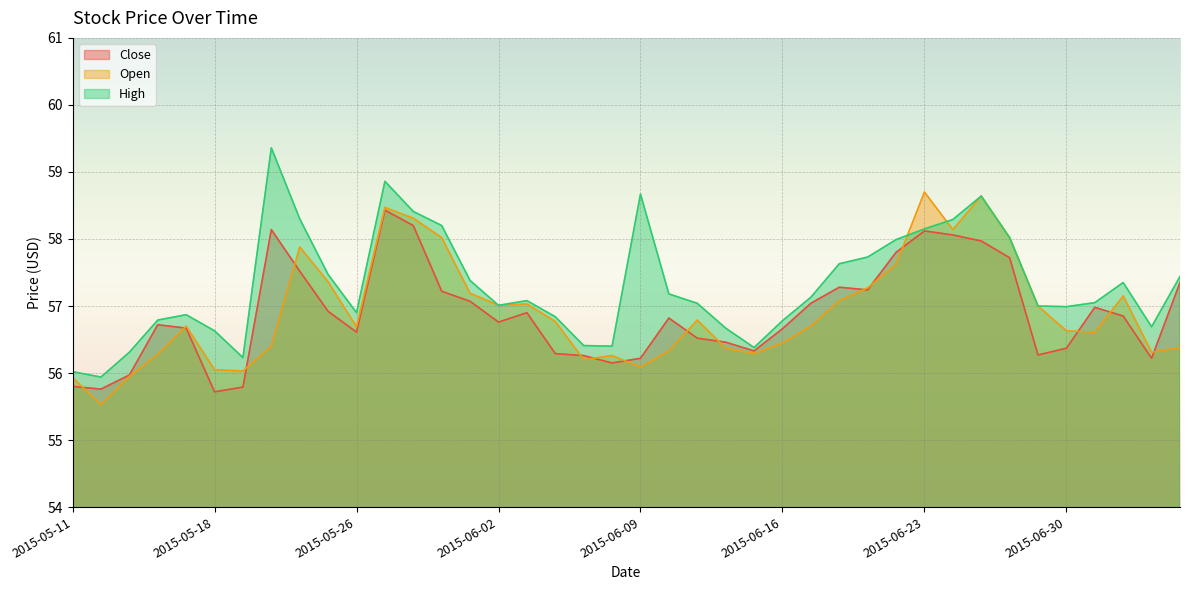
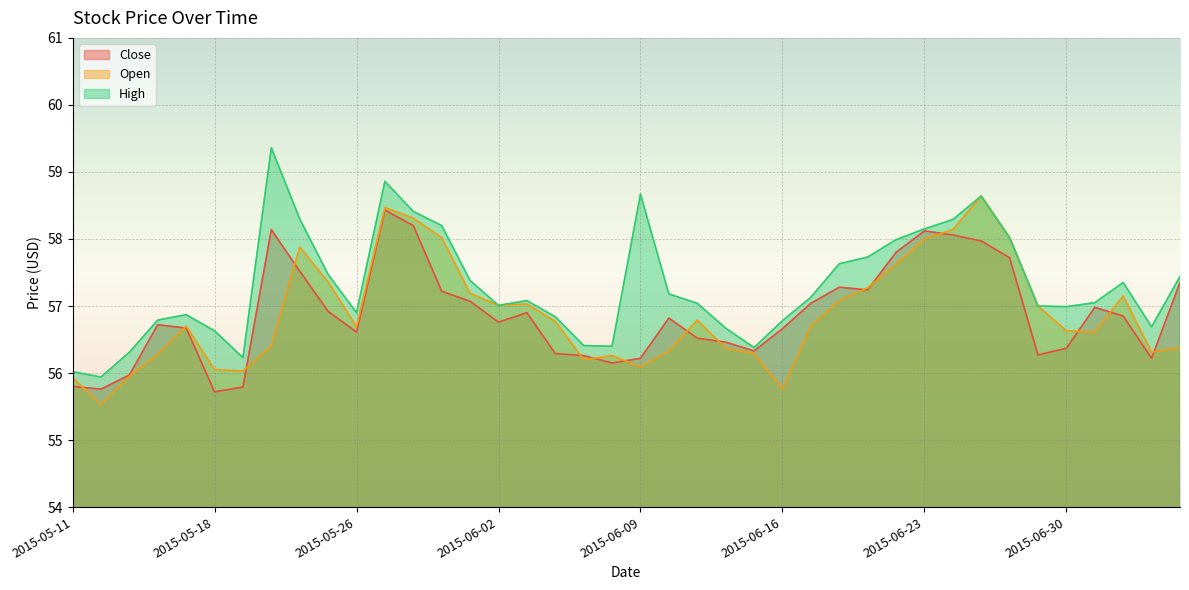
  {
    "Close": {
      "2015-05-11": 55.8,
      "2015-05-18": 55.7,
      "2015-05-26": 56.6,
      "2015-06-02": 56.8,
      "2015-06-09": 56.2,
      "2015-06-16": 56.7,
      "2015-06-30": 56.4
    },
    "Open": {
      "2015-05-11": 55.9,
      "2015-05-18": 56.1,
      "2015-05-26": 56.7,
      "2015-06-09": 56.1,
-     "2015-06-16": 56.5,
-     "2015-06-23": 58.7,
+     "2015-06-16": 55.8,
+     "2015-06-23": 58.0,
      "2015-06-30": 56.6
    },
    "High": {
      "2015-05-11": 56.0,
      "2015-05-18": 56.6,
      "2015-05-26": 56.9,
      "2015-06-09": 58.7,
      "2015-06-16": 56.8,
      "2015-06-30": 57.0
    }
  }
